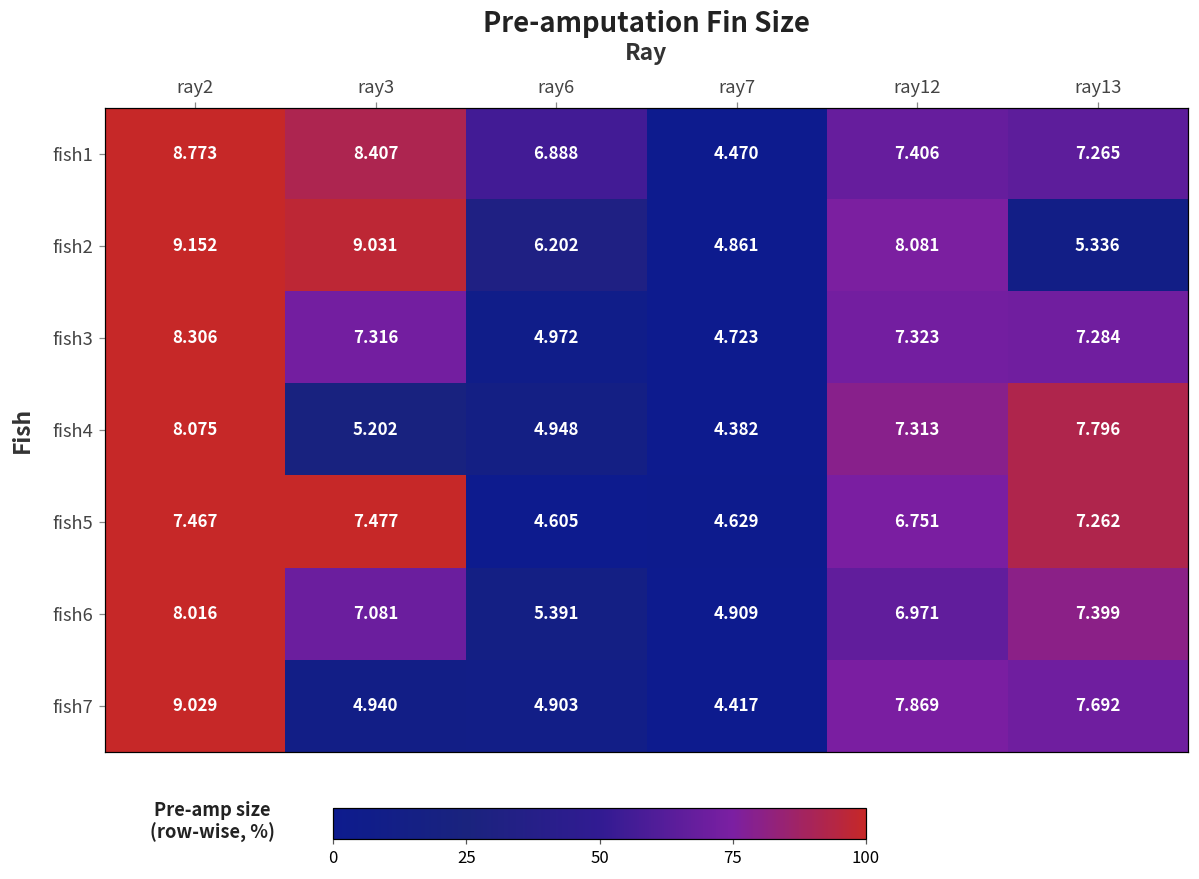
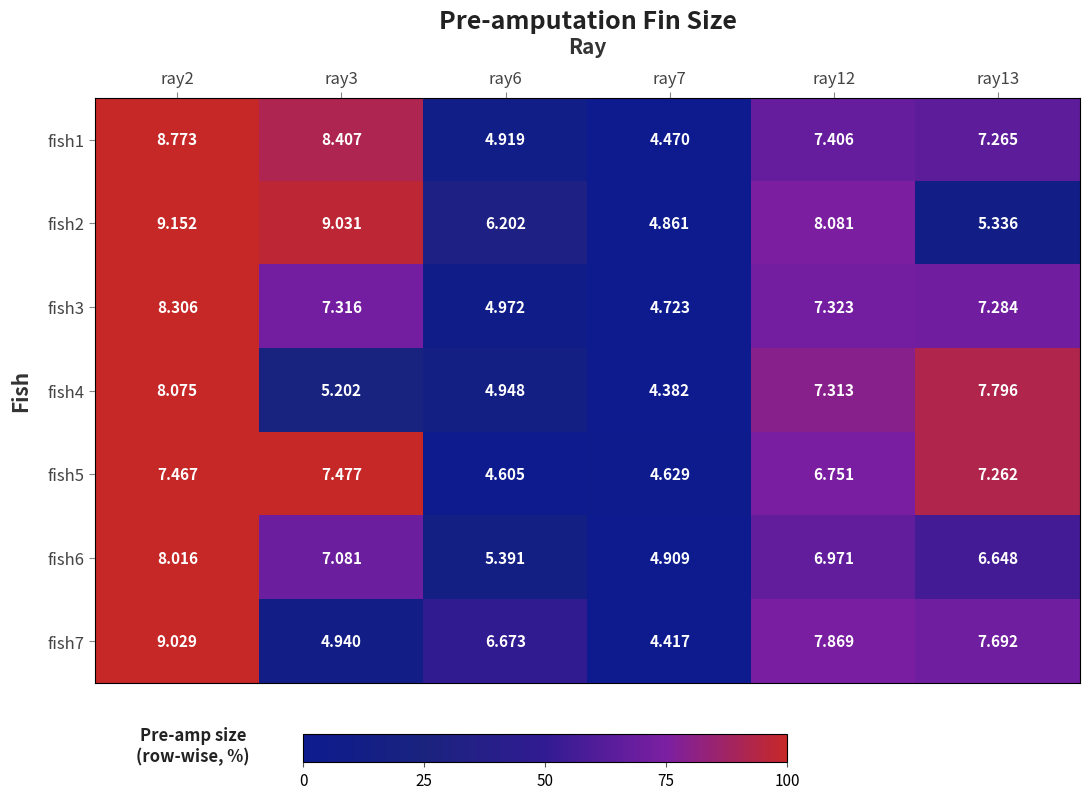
  {
    "fish1": {
      "ray2": 8.773,
      "ray3": 8.407,
-     "ray6": 6.888,
+     "ray6": 4.919,
      "ray7": 4.470,
      "ray12": 7.406,
      "ray13": 7.265
    },
    "fish2": {
      "ray2": 9.152,
      "ray3": 9.031,
      "ray6": 6.202,
      "ray7": 4.861,
      "ray12": 8.081,
      "ray13": 5.336
    },
    "fish3": {
      "ray2": 8.306,
      "ray3": 7.316,
      "ray6": 4.972,
      "ray7": 4.723,
      "ray12": 7.323,
      "ray13": 7.284
    },
    "fish4": {
      "ray2": 8.075,
      "ray3": 5.202,
      "ray6": 4.948,
      "ray7": 4.382,
      "ray12": 7.313,
      "ray13": 7.796
    },
    "fish5": {
      "ray2": 7.467,
      "ray3": 7.477,
      "ray6": 4.605,
      "ray7": 4.629,
      "ray12": 6.751,
      "ray13": 7.262
    },
    "fish6": {
      "ray2": 8.016,
      "ray3": 7.081,
      "ray6": 5.391,
      "ray7": 4.909,
      "ray12": 6.971,
-     "ray13": 7.399
+     "ray13": 6.648
    },
    "fish7": {
      "ray2": 9.029,
      "ray3": 4.940,
-     "ray6": 4.903,
+     "ray6": 6.673,
      "ray7": 4.417,
      "ray12": 7.869,
      "ray13": 7.692
    }
  }
